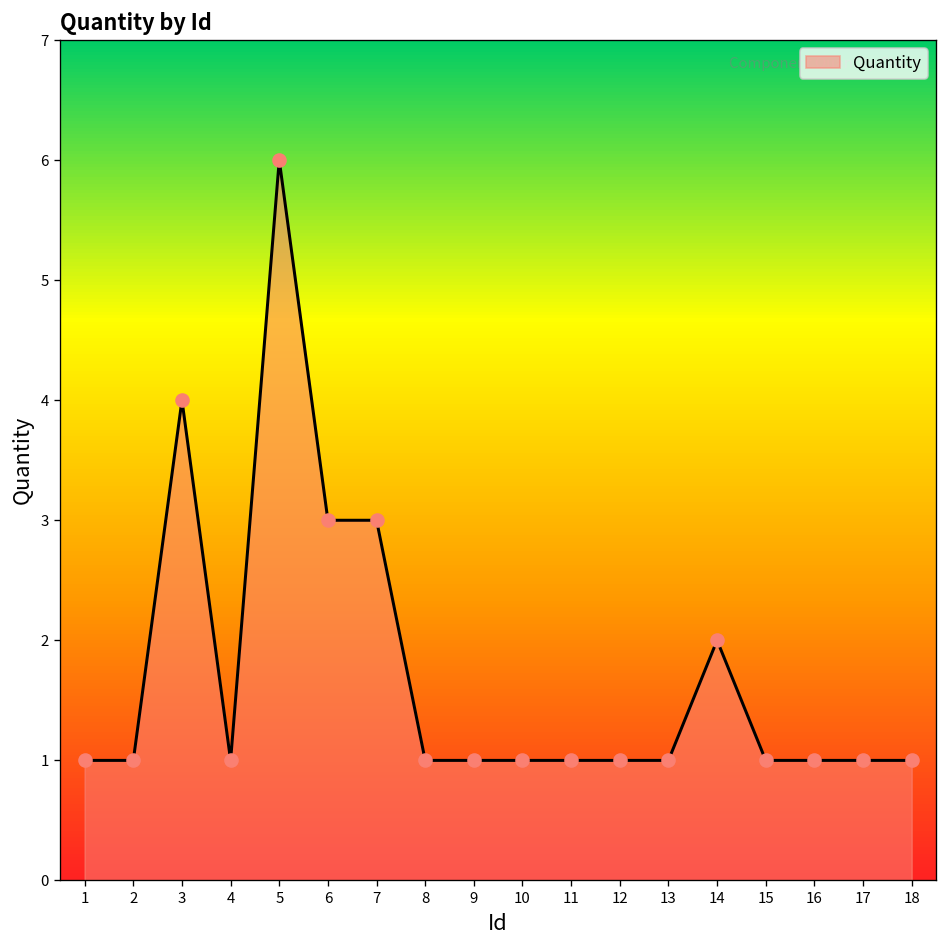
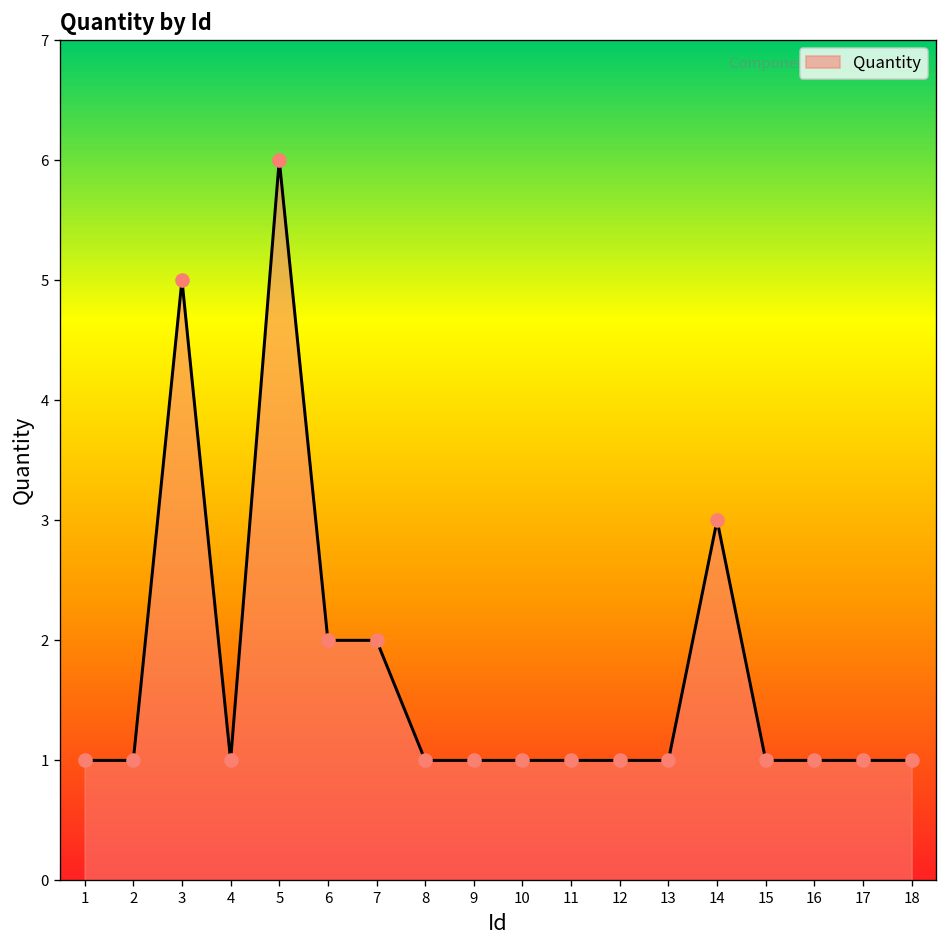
  {
    "1": 1,
    "2": 1,
-   "3": 4,
+   "3": 5,
    "4": 1,
    "5": 6,
-   "6": 3,
-   "7": 3,
+   "6": 2,
+   "7": 2,
    "8": 1,
    "9": 1,
    "10": 1,
    "11": 1,
    "12": 1,
    "13": 1,
-   "14": 2,
+   "14": 3,
    "15": 1,
    "16": 1,
    "17": 1,
    "18": 1
  }
